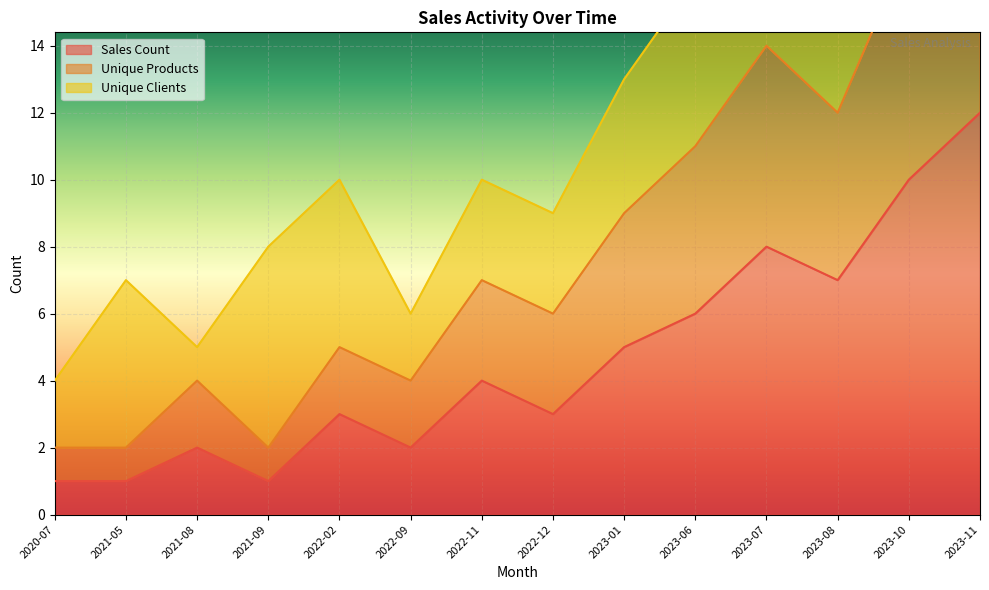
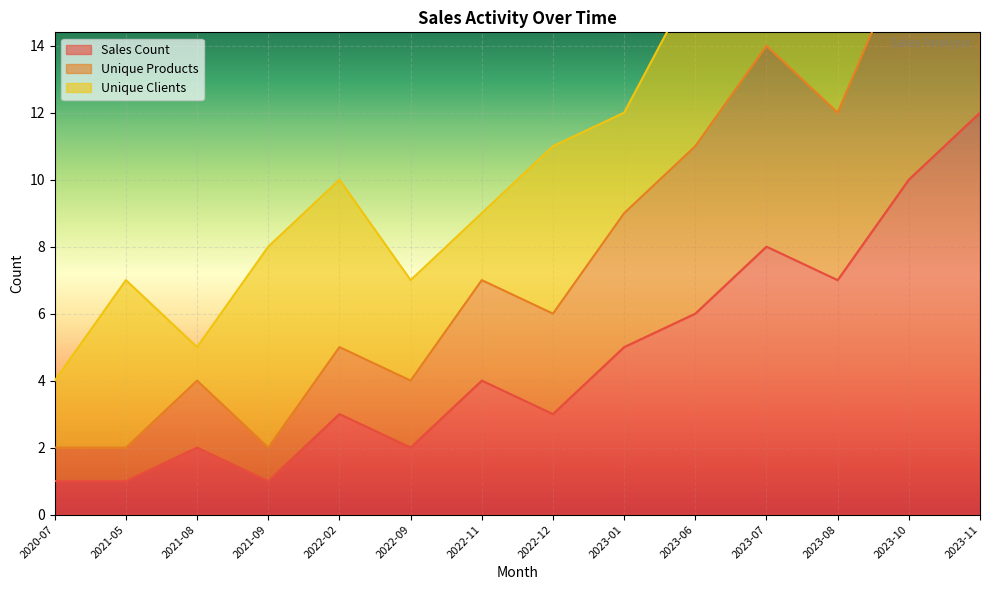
  {
    "Unique Clients": {
      "2020-07": 2,
      "2021-05": 5,
      "2021-08": 1,
      "2021-09": 6,
      "2022-02": 5,
-     "2022-09": 2,
-     "2022-11": 3,
-     "2022-12": 3,
-     "2023-01": 4
+     "2022-09": 3,
+     "2022-11": 2,
+     "2022-12": 5,
+     "2023-01": 3
    }
  }
